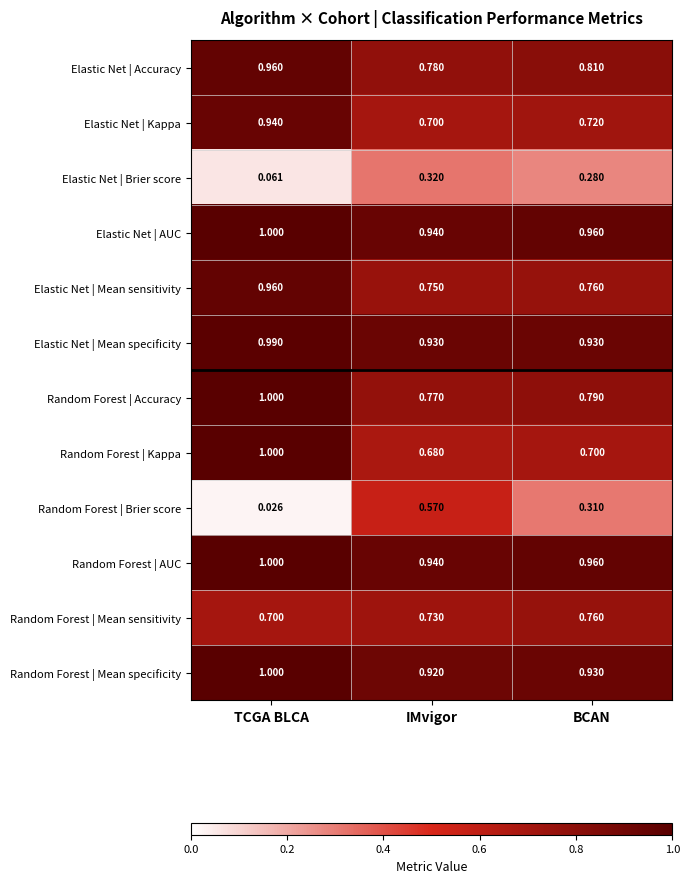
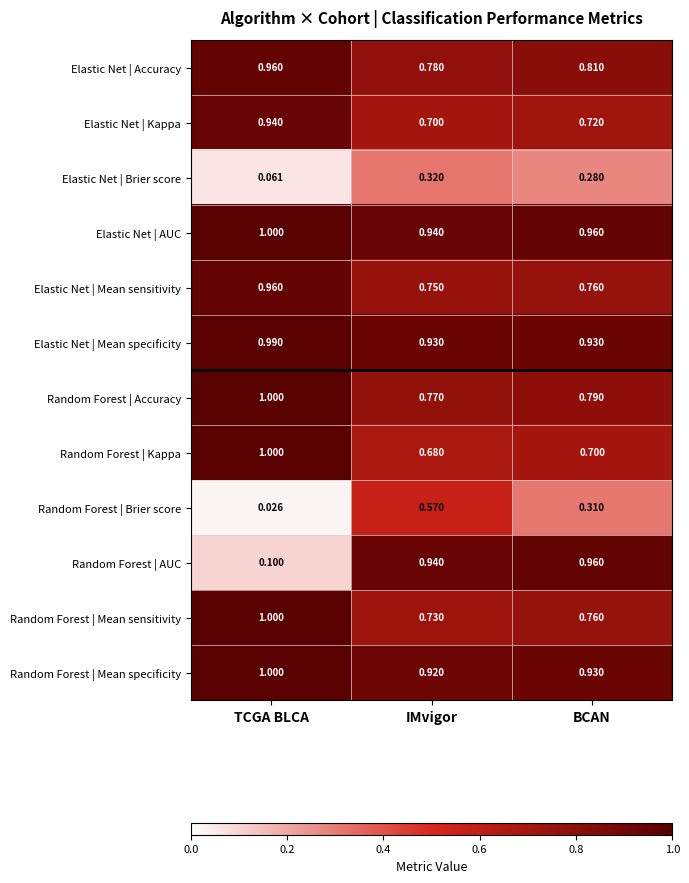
  {
    "Elastic Net | Accuracy": {
      "TCGA BLCA": 0.960,
      "IMvigor": 0.780,
      "BCAN": 0.810
    },
    "Elastic Net | Kappa": {
      "TCGA BLCA": 0.940,
      "IMvigor": 0.700,
      "BCAN": 0.720
    },
    "Elastic Net | Brier score": {
      "TCGA BLCA": 0.061,
      "IMvigor": 0.320,
      "BCAN": 0.280
    },
    "Elastic Net | AUC": {
      "TCGA BLCA": 1.000,
      "IMvigor": 0.940,
      "BCAN": 0.960
    },
    "Elastic Net | Mean sensitivity": {
      "TCGA BLCA": 0.960,
      "IMvigor": 0.750,
      "BCAN": 0.760
    },
    "Elastic Net | Mean specificity": {
      "TCGA BLCA": 0.990,
      "IMvigor": 0.930,
      "BCAN": 0.930
    },
    "Random Forest | Accuracy": {
      "TCGA BLCA": 1.000,
      "IMvigor": 0.770,
      "BCAN": 0.790
    },
    "Random Forest | Kappa": {
      "TCGA BLCA": 1.000,
      "IMvigor": 0.680,
      "BCAN": 0.700
    },
    "Random Forest | Brier score": {
      "TCGA BLCA": 0.026,
      "IMvigor": 0.570,
      "BCAN": 0.310
    },
    "Random Forest | AUC": {
-     "TCGA BLCA": 1.000,
+     "TCGA BLCA": 0.100,
      "IMvigor": 0.940,
      "BCAN": 0.960
    },
    "Random Forest | Mean sensitivity": {
-     "TCGA BLCA": 0.700,
+     "TCGA BLCA": 1.000,
      "IMvigor": 0.730,
      "BCAN": 0.760
    },
    "Random Forest | Mean specificity": {
      "TCGA BLCA": 1.000,
      "IMvigor": 0.920,
      "BCAN": 0.930
    }
  }
